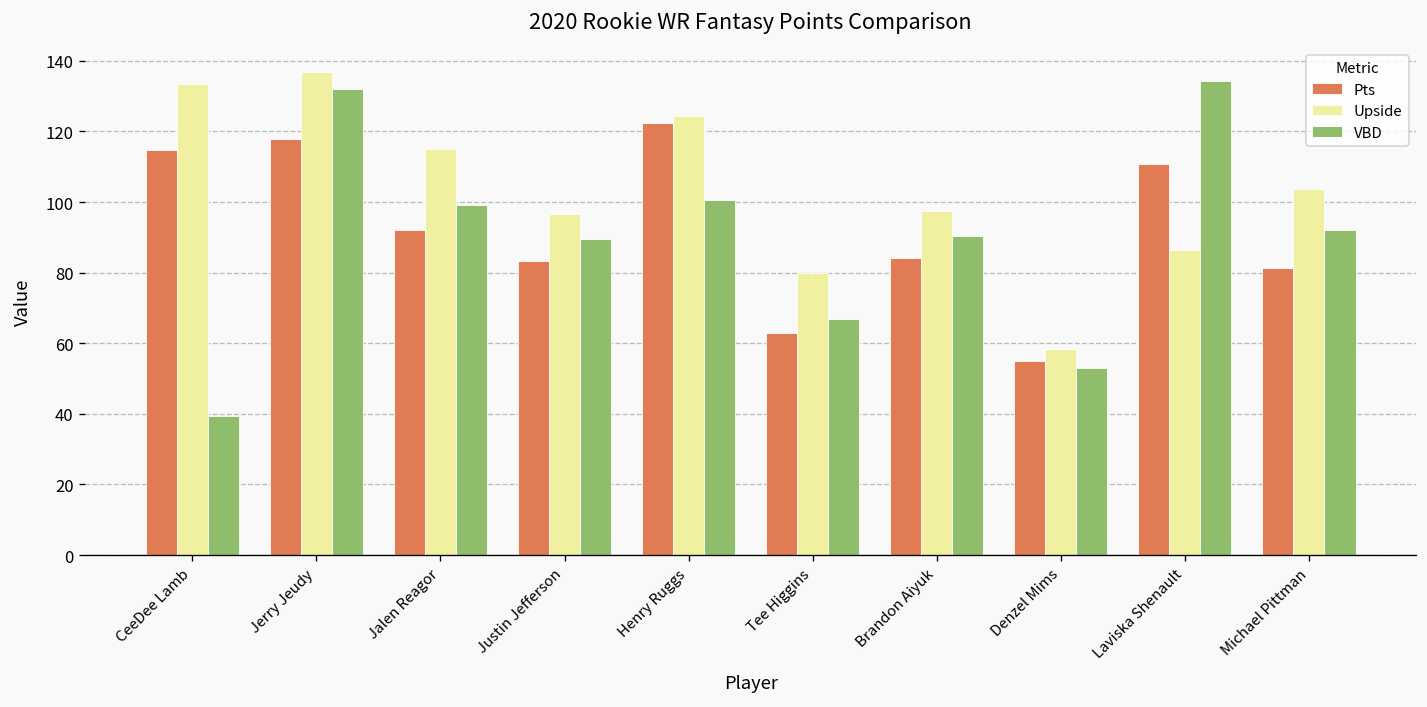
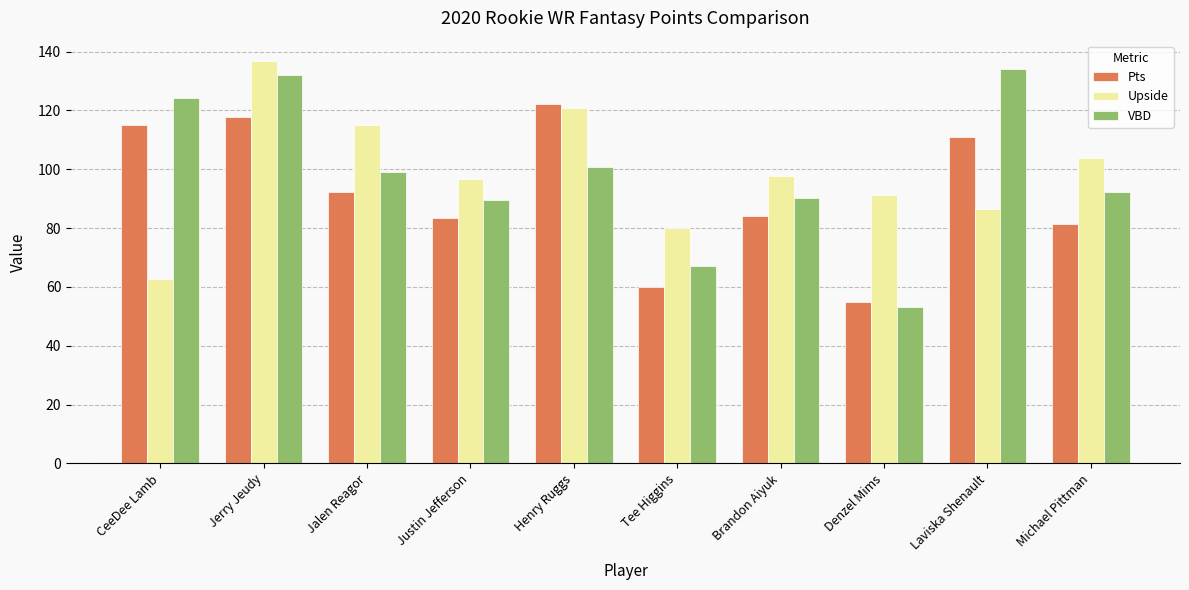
  {
    "Pts": {
      "CeeDee Lamb": 115,
      "Jerry Jeudy": 118,
      "Jalen Reagor": 92,
      "Justin Jefferson": 83,
      "Henry Ruggs": 122,
-     "Tee Higgins": 63,
+     "Tee Higgins": 60,
      "Brandon Aiyuk": 84,
      "Denzel Mims": 55,
      "Laviska Shenault": 111,
      "Michael Pittman": 81
    },
    "Upside": {
-     "CeeDee Lamb": 133,
+     "CeeDee Lamb": 63,
      "Jerry Jeudy": 137,
      "Jalen Reagor": 115,
      "Justin Jefferson": 97,
-     "Henry Ruggs": 125,
+     "Henry Ruggs": 121,
      "Tee Higgins": 80,
      "Brandon Aiyuk": 98,
-     "Denzel Mims": 58,
+     "Denzel Mims": 91,
      "Laviska Shenault": 86,
      "Michael Pittman": 104
    },
    "VBD": {
-     "CeeDee Lamb": 40,
+     "CeeDee Lamb": 124,
      "Jerry Jeudy": 132,
      "Jalen Reagor": 99,
      "Justin Jefferson": 89,
      "Henry Ruggs": 101,
      "Tee Higgins": 67,
      "Brandon Aiyuk": 90,
      "Denzel Mims": 53,
      "Laviska Shenault": 134,
      "Michael Pittman": 92
    }
  }
